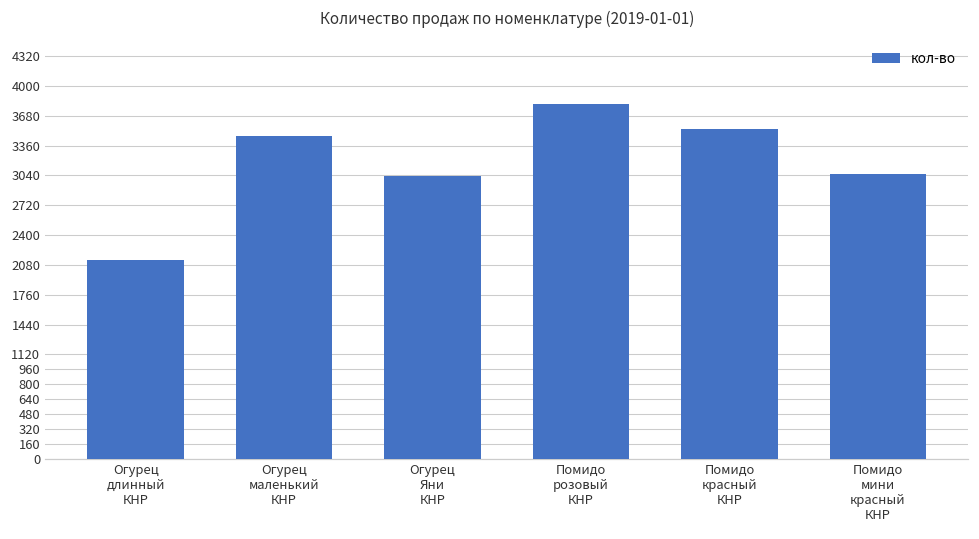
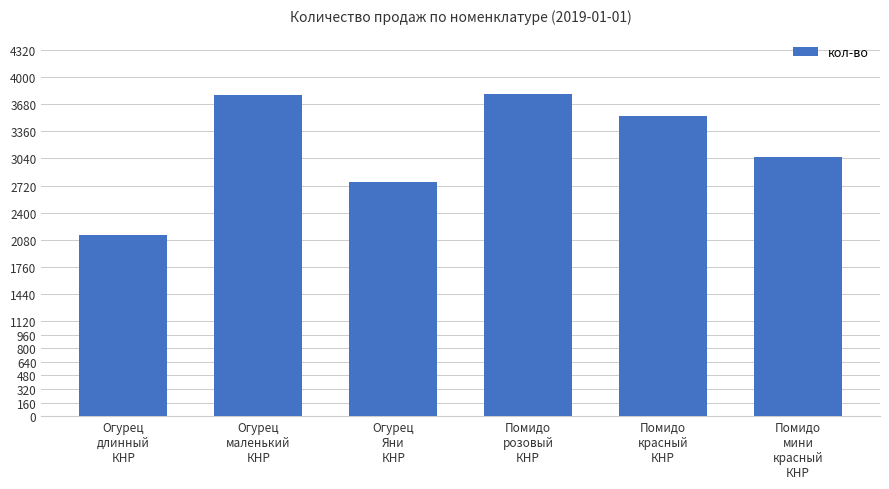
  {
    "Огурец длинный КНР": 2100,
-   "Огурец маленький КНР": 3500,
-   "Огурец Яни КНР": 3000,
+   "Огурец маленький КНР": 3800,
+   "Огурец Яни КНР": 2800,
    "Помидо розовый КНР": 3800,
    "Помидо красный КНР": 3500,
    "Помидо мини красный КНР": 3100
  }
